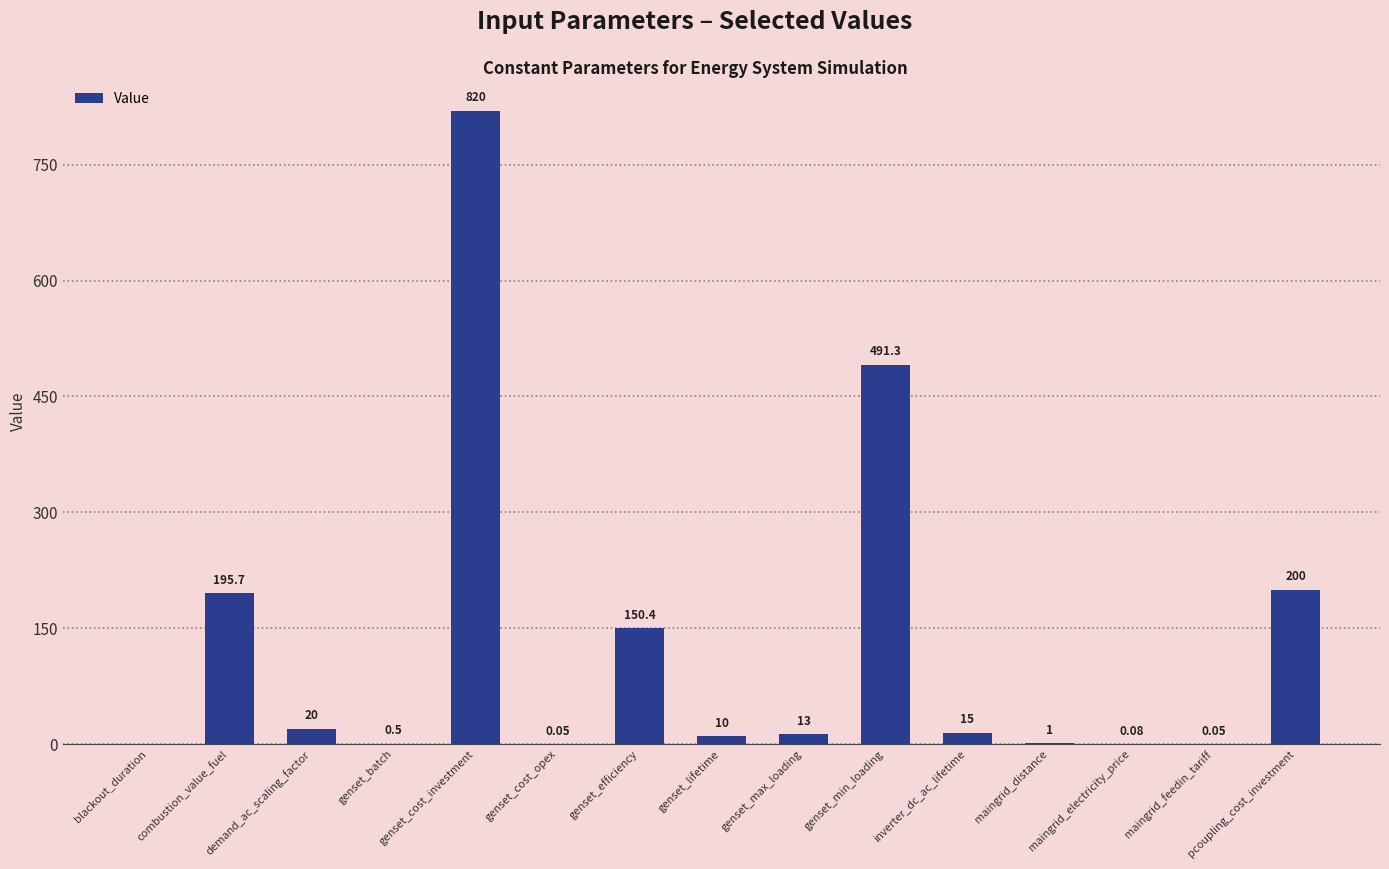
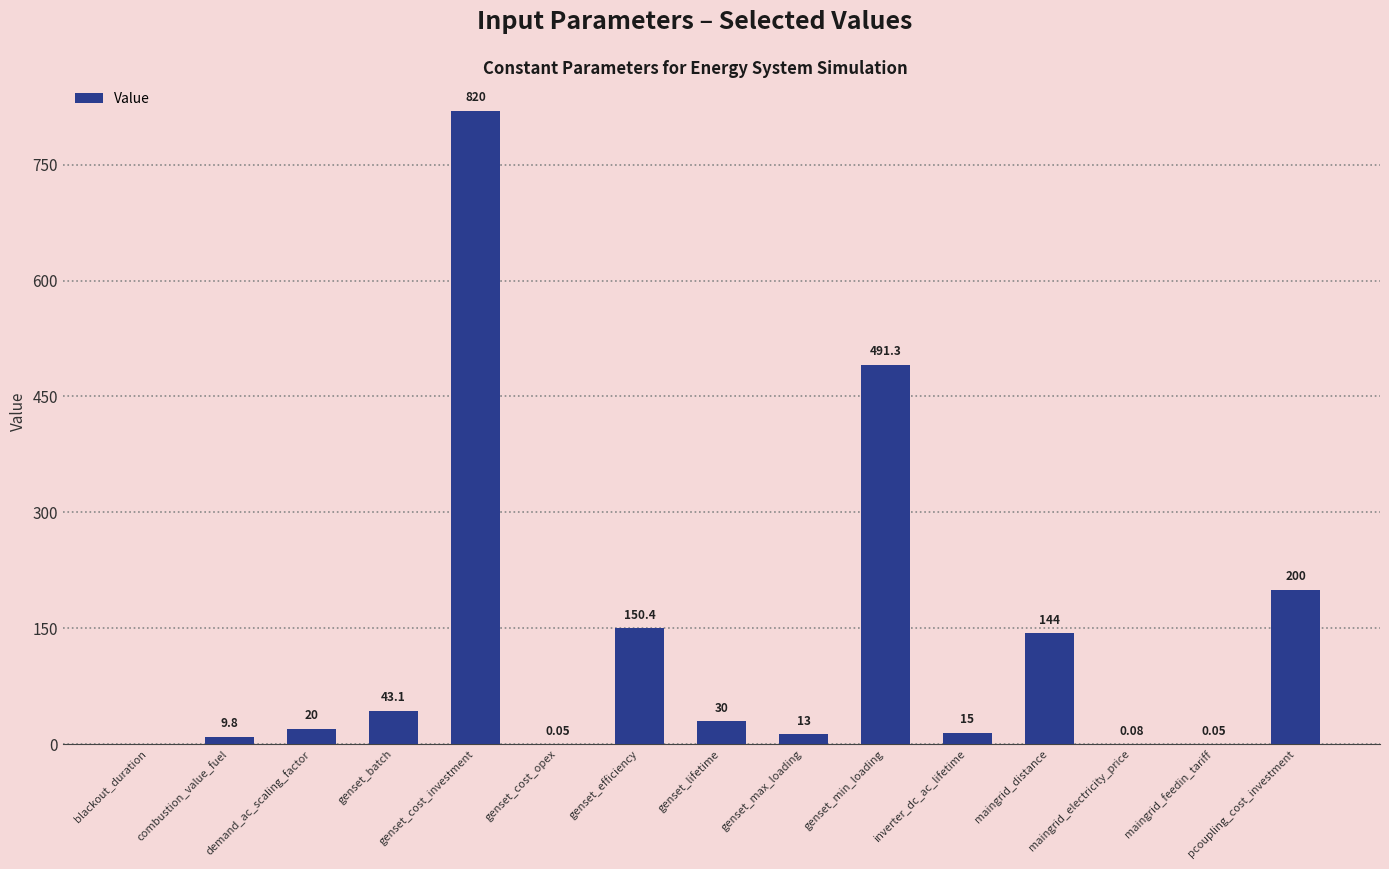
  {
-   "combustion_value_fuel": 195.7,
+   "combustion_value_fuel": 9.8,
    "demand_ac_scaling_factor": 20,
-   "genset_batch": 0.5,
+   "genset_batch": 43.1,
    "genset_cost_investment": 820,
    "genset_cost_opex": 0.05,
    "genset_efficiency": 150.4,
-   "genset_lifetime": 10,
+   "genset_lifetime": 30,
    "genset_max_loading": 13,
    "genset_min_loading": 491.3,
    "inverter_dc_ac_lifetime": 15,
-   "maingrid_distance": 1,
+   "maingrid_distance": 144,
    "maingrid_electricity_price": 0.08,
    "maingrid_feedin_tariff": 0.05,
    "pcoupling_cost_investment": 200
  }
